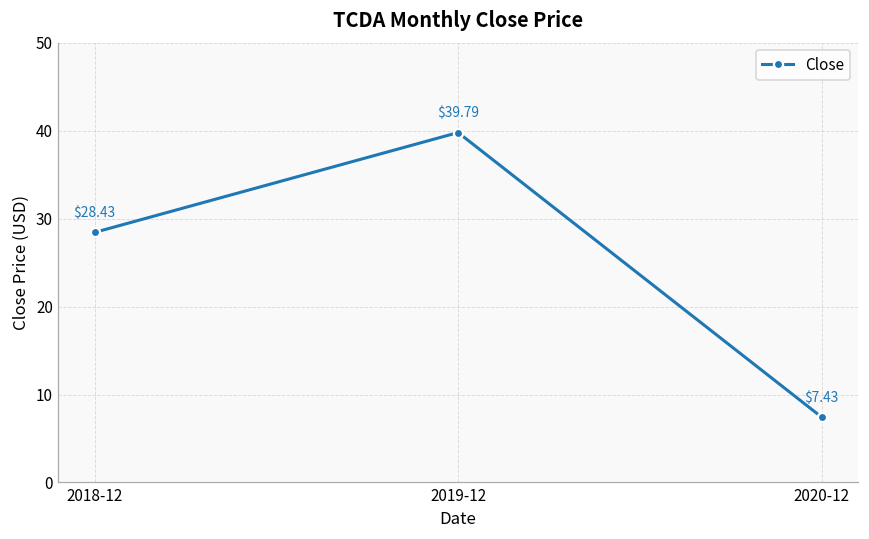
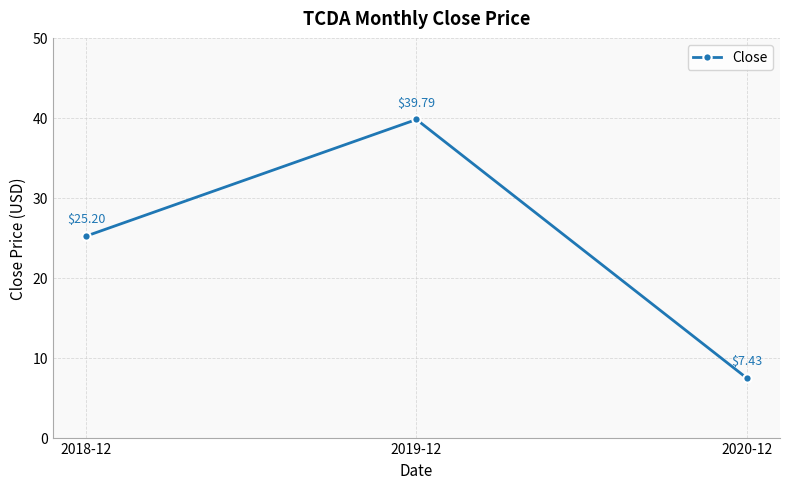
  {
-   "2018-12": "$28.43",
+   "2018-12": "$25.20",
    "2019-12": "$39.79",
    "2020-12": "$7.43"
  }
